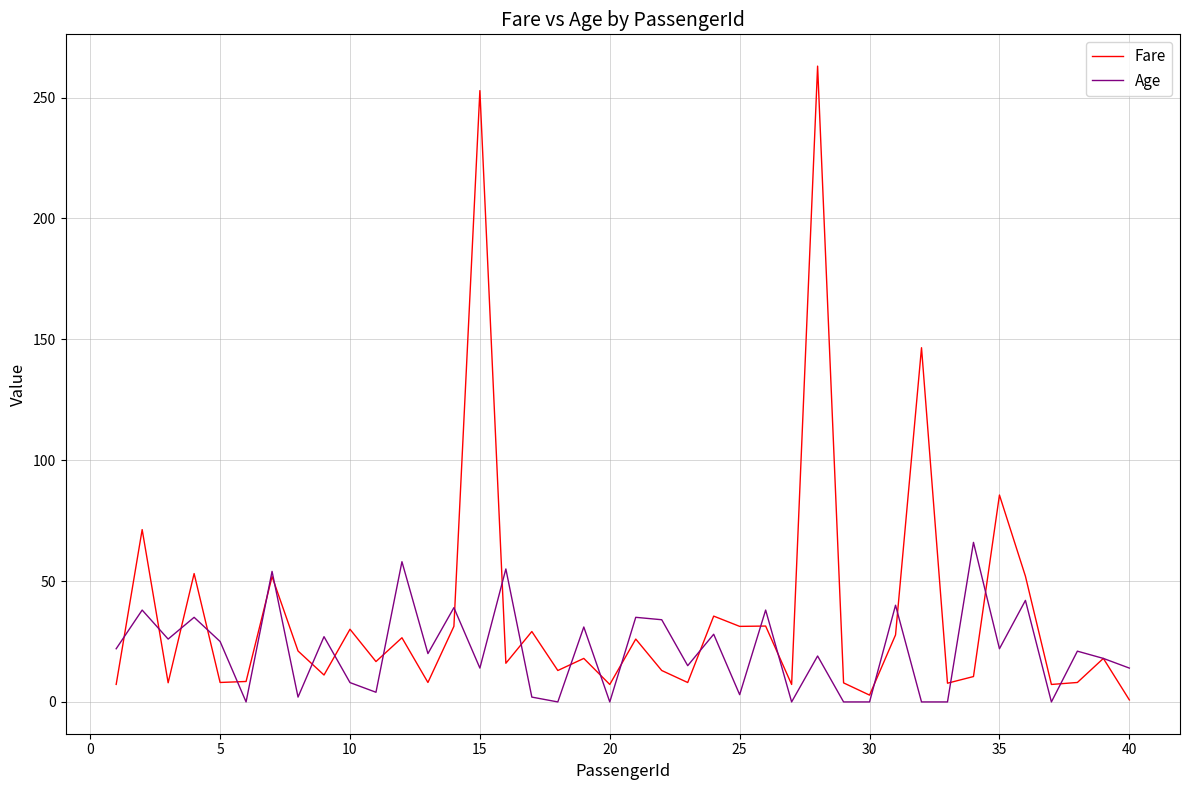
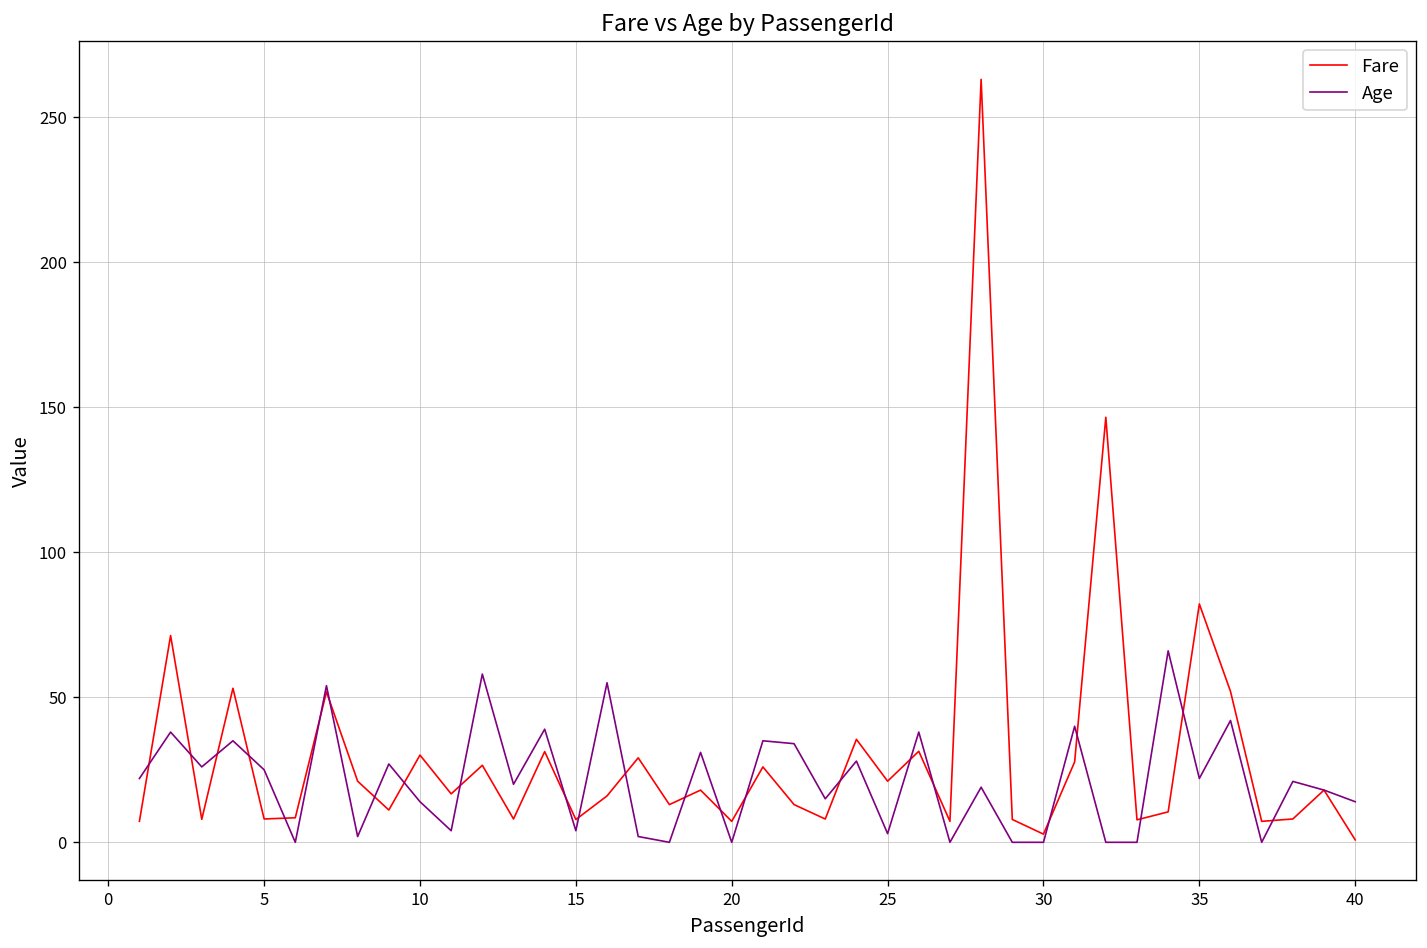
  {
    "Fare": {
      "5": 8,
      "10": 30,
-     "15": 253,
+     "15": 8,
      "20": 7,
-     "25": 31,
+     "25": 21,
      "30": 3,
-     "35": 86,
+     "35": 82,
      "40": 1
    },
    "Age": {
      "5": 25,
-     "10": 8,
-     "15": 14,
+     "10": 14,
+     "15": 4,
      "20": 0,
      "25": 3,
      "30": 0,
      "35": 22,
      "40": 14
    }
  }
